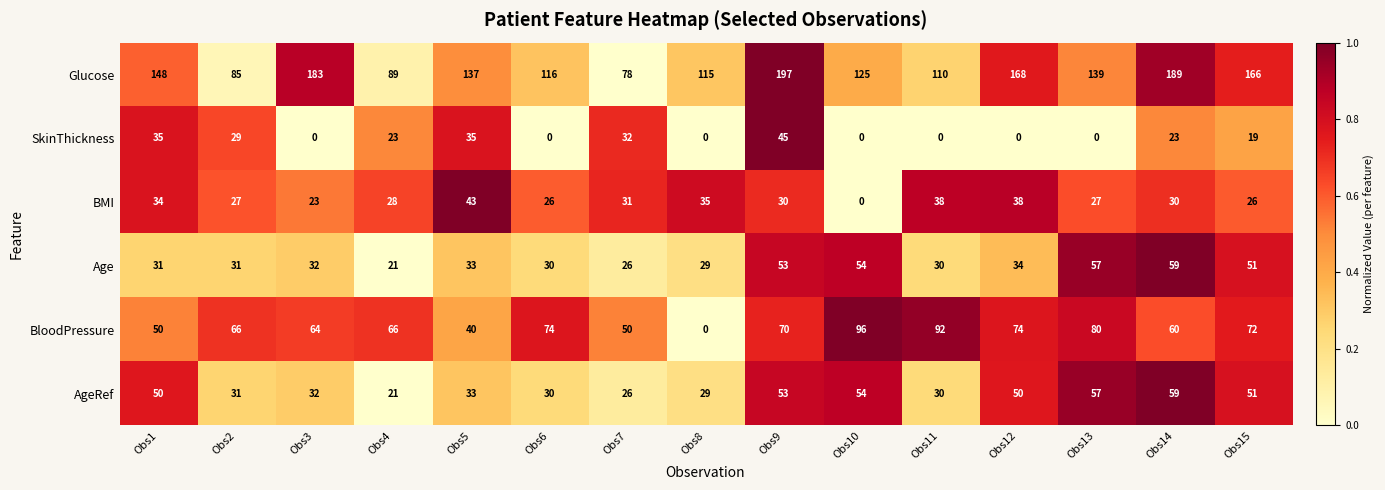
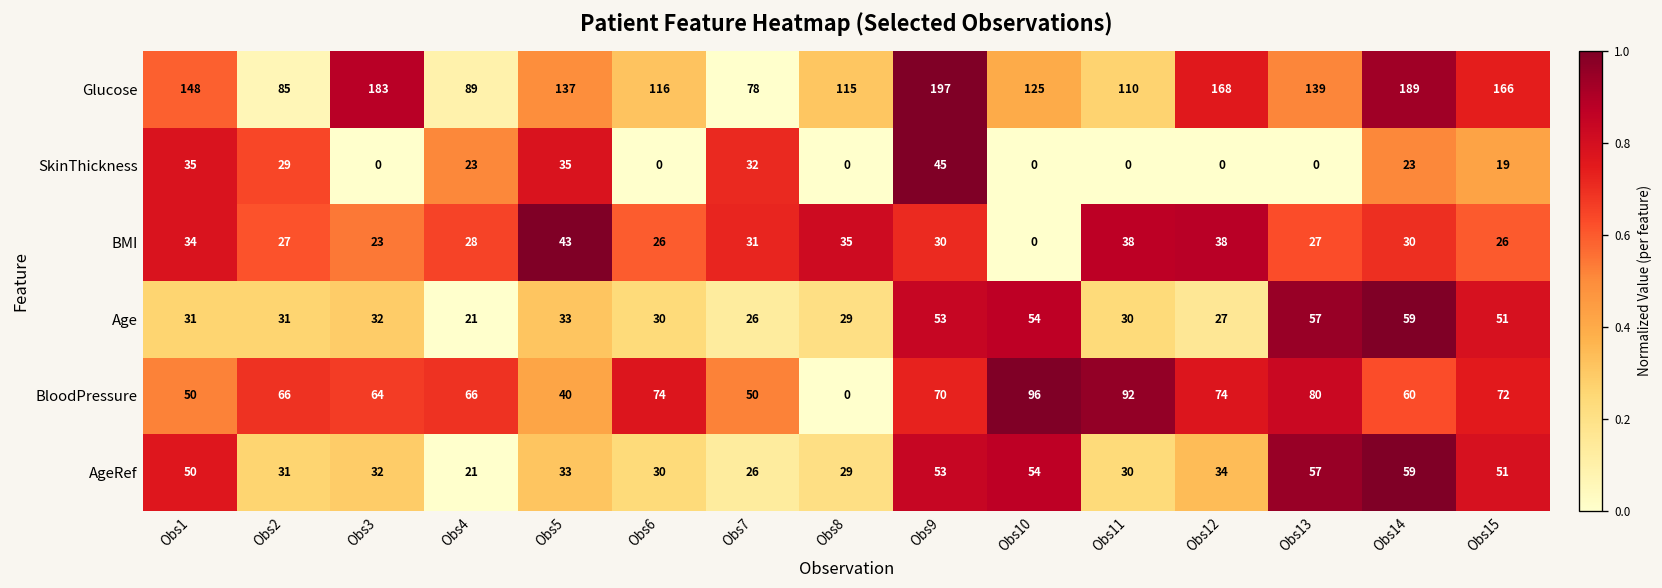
  {
    "Glucose": {
      "Obs1": 148,
      "Obs2": 85,
      "Obs3": 183,
      "Obs4": 89,
      "Obs5": 137,
      "Obs6": 116,
      "Obs7": 78,
      "Obs8": 115,
      "Obs9": 197,
      "Obs10": 125,
      "Obs11": 110,
      "Obs12": 168,
      "Obs13": 139,
      "Obs14": 189,
      "Obs15": 166
    },
    "SkinThickness": {
      "Obs1": 35,
      "Obs2": 29,
      "Obs3": 0,
      "Obs4": 23,
      "Obs5": 35,
      "Obs6": 0,
      "Obs7": 32,
      "Obs8": 0,
      "Obs9": 45,
      "Obs10": 0,
      "Obs11": 0,
      "Obs12": 0,
      "Obs13": 0,
      "Obs14": 23,
      "Obs15": 19
    },
    "BMI": {
      "Obs1": 34,
      "Obs2": 27,
      "Obs3": 23,
      "Obs4": 28,
      "Obs5": 43,
      "Obs6": 26,
      "Obs7": 31,
      "Obs8": 35,
      "Obs9": 30,
      "Obs10": 0,
      "Obs11": 38,
      "Obs12": 38,
      "Obs13": 27,
      "Obs14": 30,
      "Obs15": 26
    },
    "Age": {
      "Obs1": 31,
      "Obs2": 31,
      "Obs3": 32,
      "Obs4": 21,
      "Obs5": 33,
      "Obs6": 30,
      "Obs7": 26,
      "Obs8": 29,
      "Obs9": 53,
      "Obs10": 54,
      "Obs11": 30,
-     "Obs12": 34,
+     "Obs12": 27,
      "Obs13": 57,
      "Obs14": 59,
      "Obs15": 51
    },
    "BloodPressure": {
      "Obs1": 50,
      "Obs2": 66,
      "Obs3": 64,
      "Obs4": 66,
      "Obs5": 40,
      "Obs6": 74,
      "Obs7": 50,
      "Obs8": 0,
      "Obs9": 70,
      "Obs10": 96,
      "Obs11": 92,
      "Obs12": 74,
      "Obs13": 80,
      "Obs14": 60,
      "Obs15": 72
    },
    "AgeRef": {
      "Obs1": 50,
      "Obs2": 31,
      "Obs3": 32,
      "Obs4": 21,
      "Obs5": 33,
      "Obs6": 30,
      "Obs7": 26,
      "Obs8": 29,
      "Obs9": 53,
      "Obs10": 54,
      "Obs11": 30,
-     "Obs12": 50,
+     "Obs12": 34,
      "Obs13": 57,
      "Obs14": 59,
      "Obs15": 51
    }
  }
